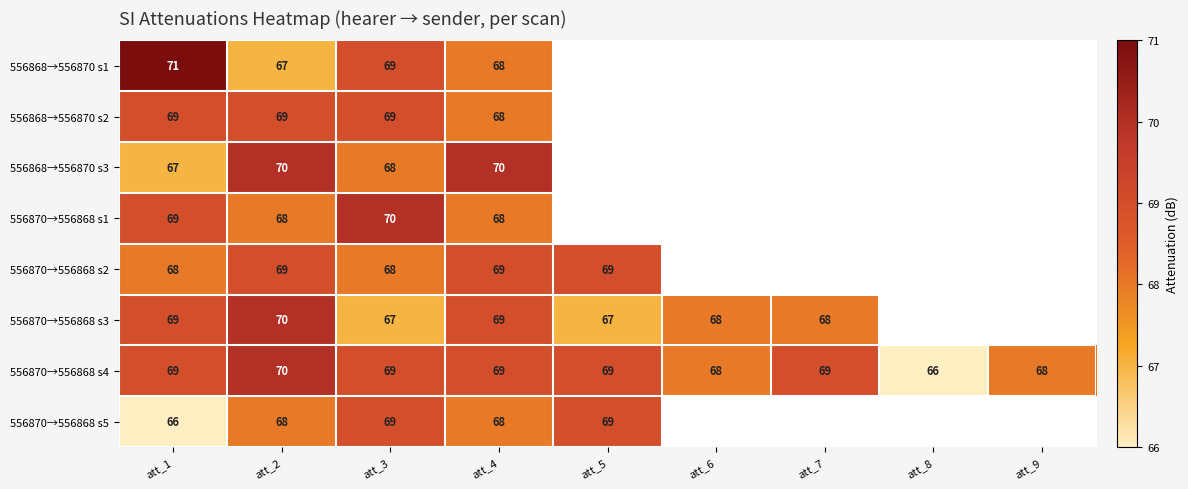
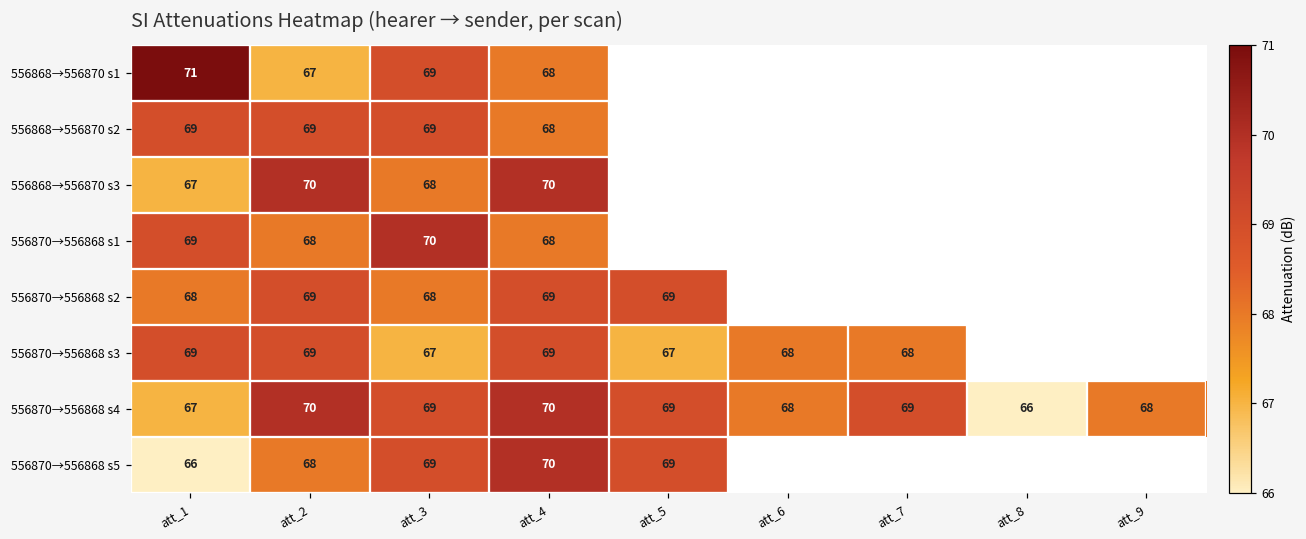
  {
    "556868→556870 s1": {
      "att_1": 71,
      "att_2": 67,
      "att_3": 69,
      "att_4": 68
    },
    "556868→556870 s2": {
      "att_1": 69,
      "att_2": 69,
      "att_3": 69,
      "att_4": 68
    },
    "556868→556870 s3": {
      "att_1": 67,
      "att_2": 70,
      "att_3": 68,
      "att_4": 70
    },
    "556870→556868 s1": {
      "att_1": 69,
      "att_2": 68,
      "att_3": 70,
      "att_4": 68
    },
    "556870→556868 s2": {
      "att_1": 68,
      "att_2": 69,
      "att_3": 68,
      "att_4": 69,
      "att_5": 69
    },
    "556870→556868 s3": {
      "att_1": 69,
-     "att_2": 70,
+     "att_2": 69,
      "att_3": 67,
      "att_4": 69,
      "att_5": 67,
      "att_6": 68,
      "att_7": 68
    },
    "556870→556868 s4": {
-     "att_1": 69,
+     "att_1": 67,
      "att_2": 70,
      "att_3": 69,
-     "att_4": 69,
+     "att_4": 70,
      "att_5": 69,
      "att_6": 68,
      "att_7": 69,
      "att_8": 66,
      "att_9": 68
    },
    "556870→556868 s5": {
      "att_1": 66,
      "att_2": 68,
      "att_3": 69,
-     "att_4": 68,
+     "att_4": 70,
      "att_5": 69
    }
  }
